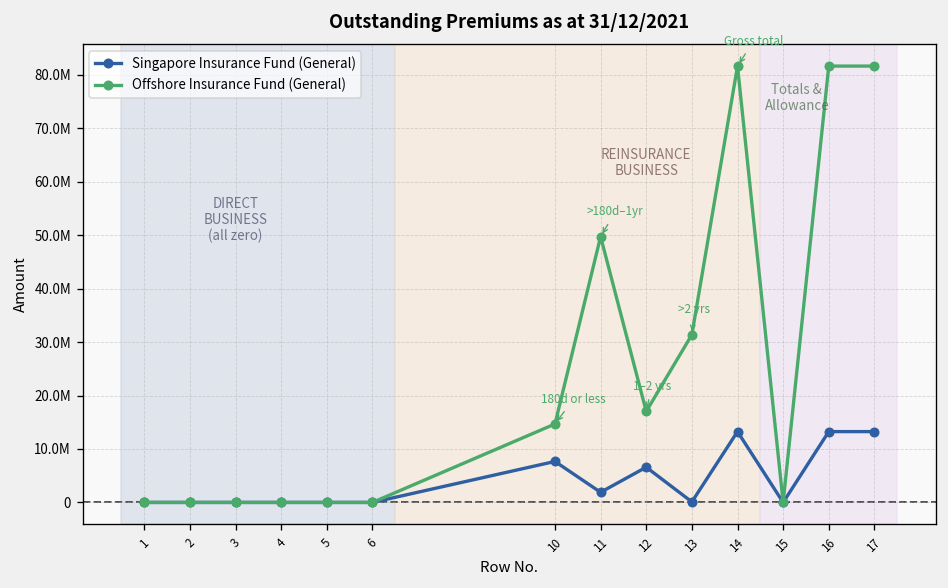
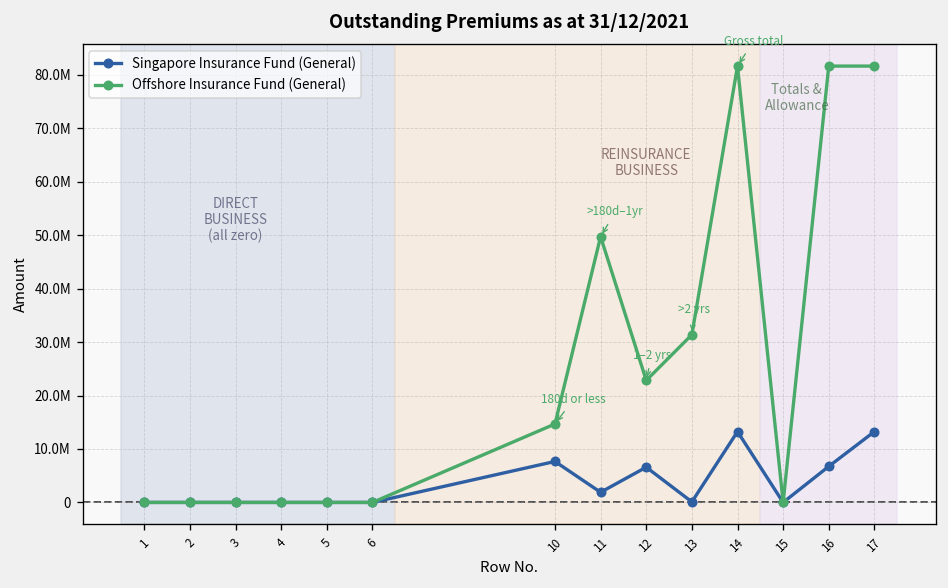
  {
    "Singapore Insurance Fund (General)": {
      "10": 8000000,
      "11": 2000000,
      "12": 7000000,
      "13": 0,
      "14": 13000000,
-     "16": 13000000,
+     "16": 7000000,
      "17": 13000000
    },
    "Offshore Insurance Fund (General)": {
-     "12": 17000000,
+     "12": 23000000,
      "14": 82000000,
      "16": 82000000,
      "17": 82000000
    }
  }
